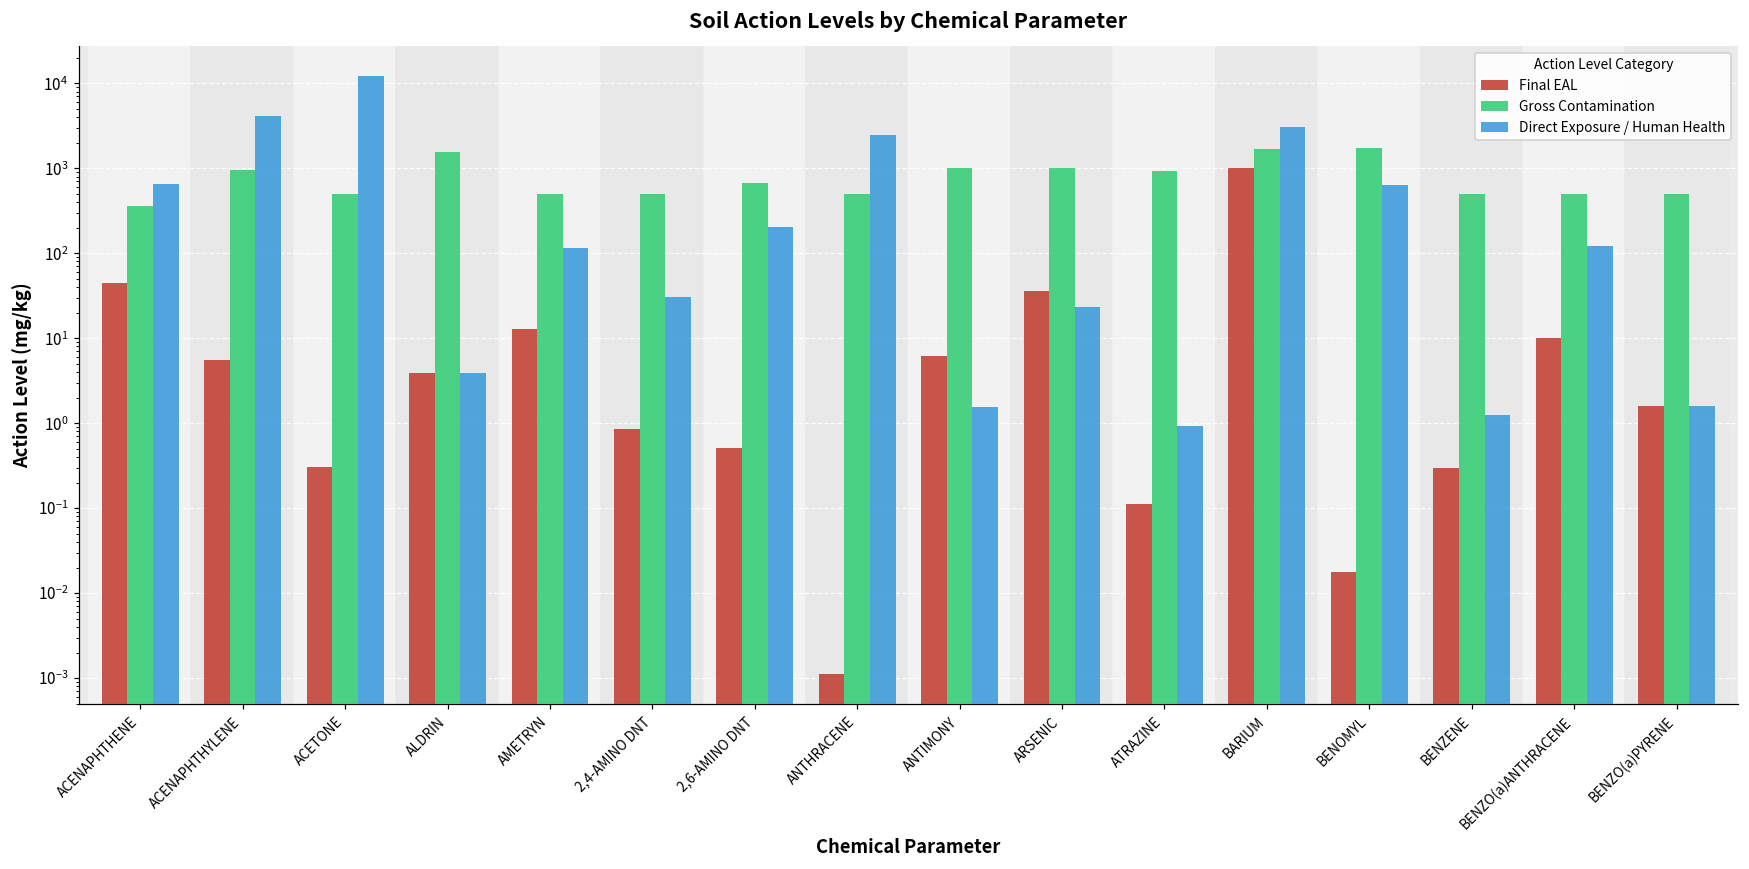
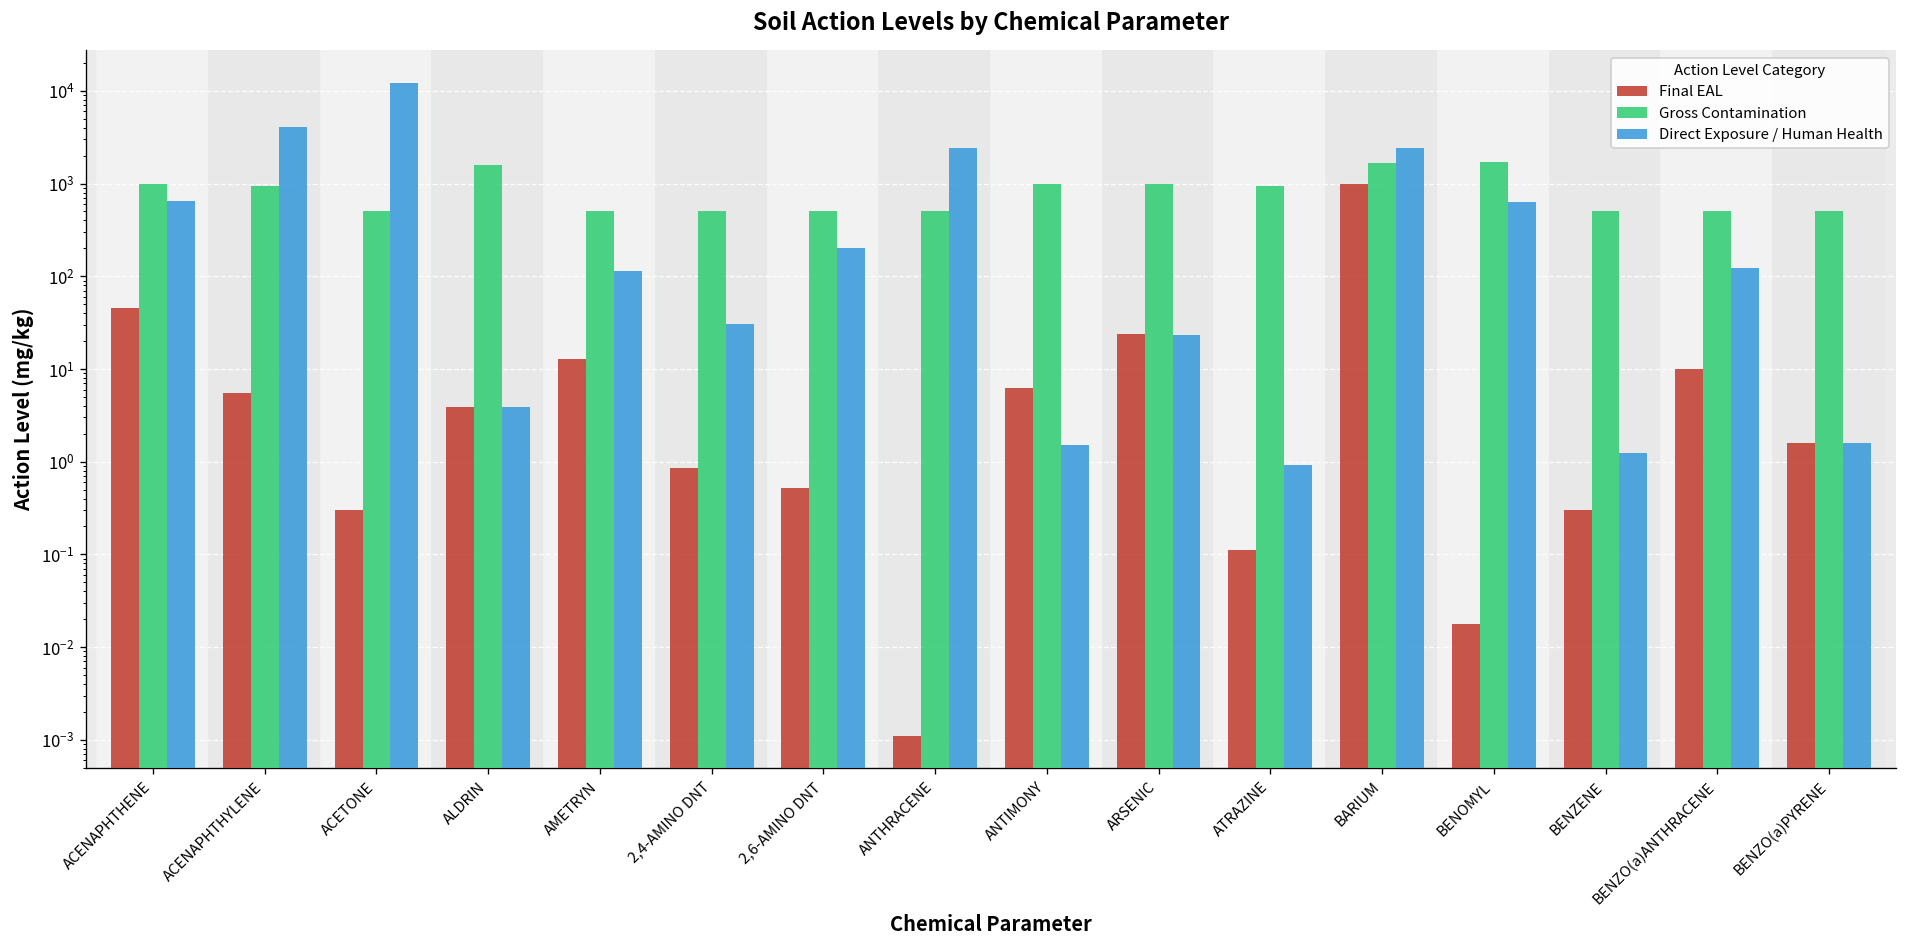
  {
    "Final EAL": {
      "ACENAPHTHENE": 50,
      "ACENAPHTHYLENE": 6,
      "ACETONE": 0.30,
      "ALDRIN": 4,
      "AMETRYN": 13,
      "2,4-AMINO DNT": 0.8,
      "2,6-AMINO DNT": 0.5,
      "ANTHRACENE": 0.0011,
      "ANTIMONY": 6,
-     "ARSENIC": 40,
+     "ARSENIC": 24,
      "ATRAZINE": 0.11,
      "BARIUM": 1000,
      "BENOMYL": 0.018,
      "BENZENE": 0.30,
      "BENZO(a)ANTHRACENE": 10,
      "BENZO(a)PYRENE": 1.6
    },
    "Gross Contamination": {
-     "ACENAPHTHENE": 400,
+     "ACENAPHTHENE": 1000,
      "ACENAPHTHYLENE": 900,
      "ACETONE": 500,
      "ALDRIN": 1600,
      "AMETRYN": 500,
      "2,4-AMINO DNT": 500,
-     "2,6-AMINO DNT": 700,
+     "2,6-AMINO DNT": 500,
      "ANTHRACENE": 500,
      "ANTIMONY": 1000,
      "ARSENIC": 1000,
      "ATRAZINE": 900,
      "BARIUM": 1700,
      "BENOMYL": 1700,
      "BENZENE": 500,
      "BENZO(a)ANTHRACENE": 500,
      "BENZO(a)PYRENE": 500
    },
    "Direct Exposure / Human Health": {
      "ACENAPHTHENE": 700,
      "ACENAPHTHYLENE": 4000,
      "ACETONE": 12000,
      "ALDRIN": 4,
      "AMETRYN": 110,
      "2,4-AMINO DNT": 31,
      "2,6-AMINO DNT": 200,
      "ANTHRACENE": 2400,
      "ANTIMONY": 1.5,
      "ARSENIC": 23,
      "ATRAZINE": 0.9,
-     "BARIUM": 3100,
+     "BARIUM": 2400,
      "BENOMYL": 600,
      "BENZENE": 1.2,
      "BENZO(a)ANTHRACENE": 120,
      "BENZO(a)PYRENE": 1.6
    }
  }
